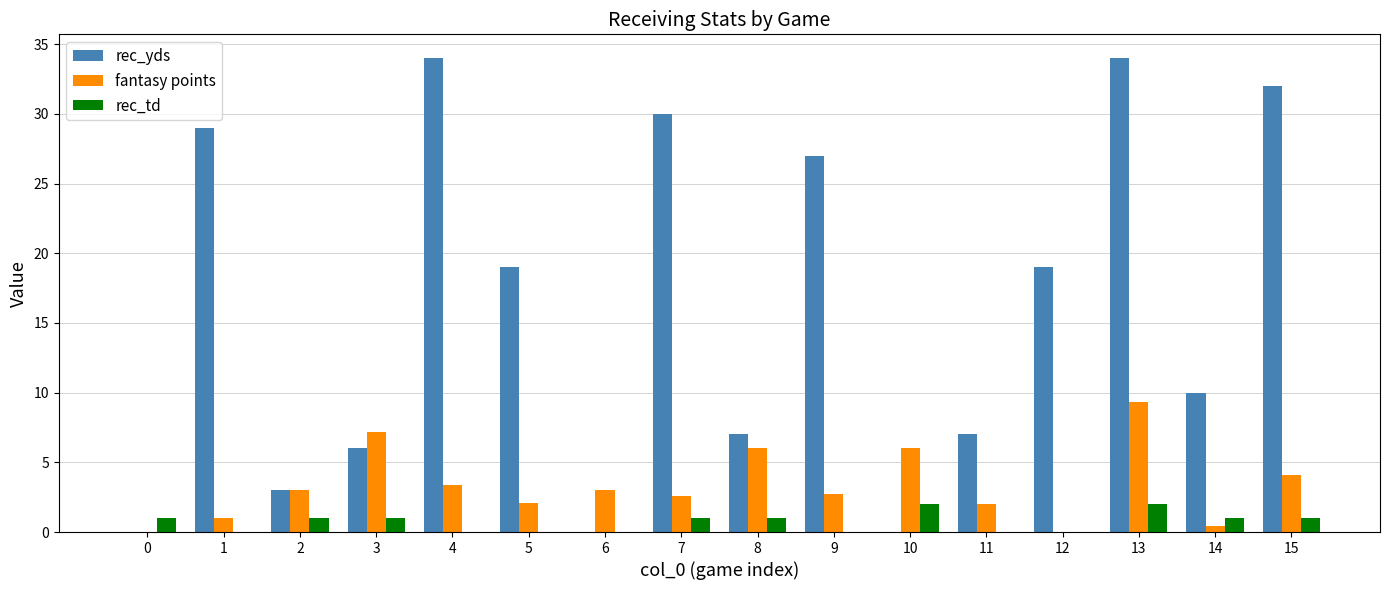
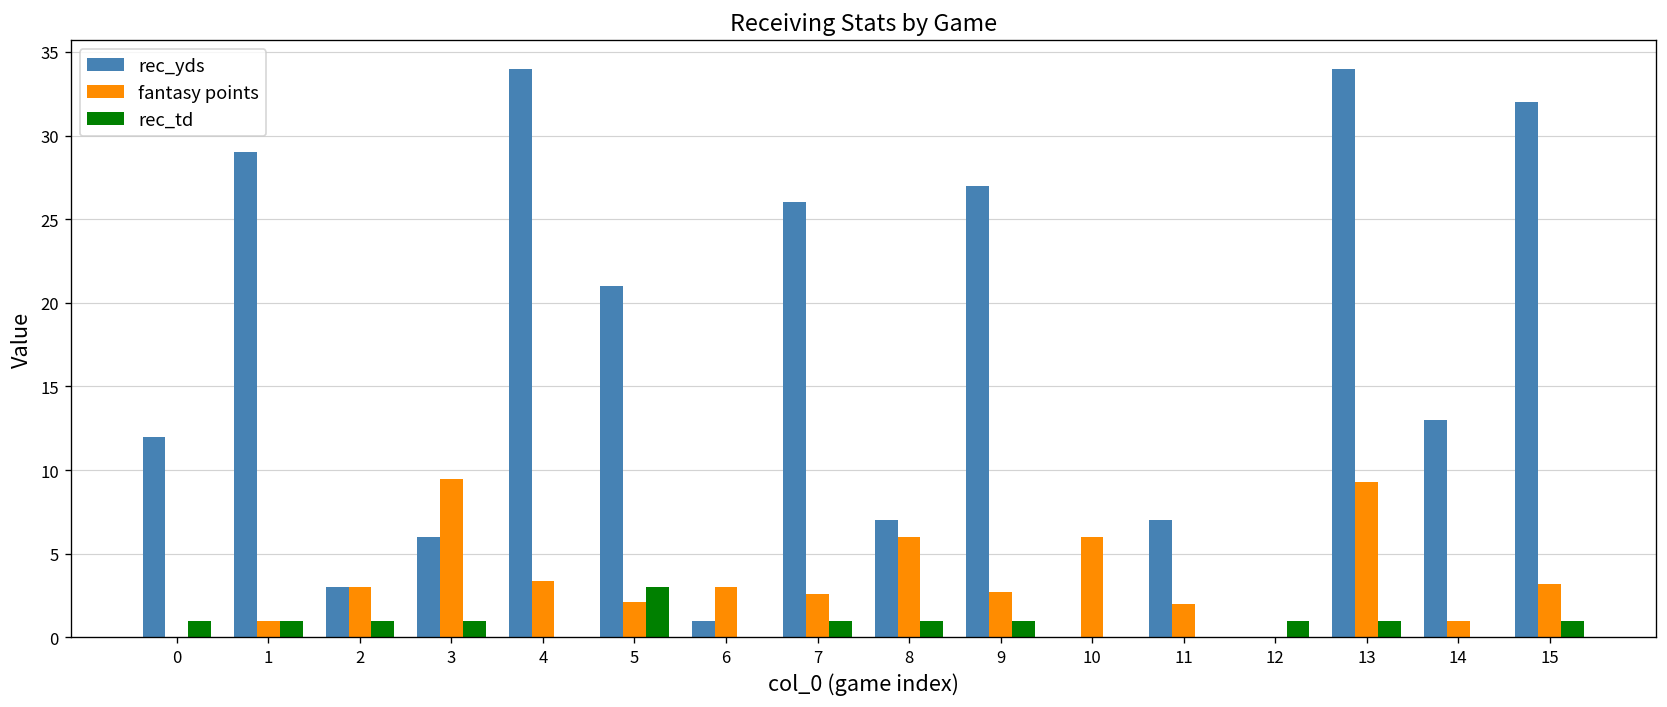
  {
    "rec_yds": {
-     "0": 0,
+     "0": 12,
      "1": 29,
      "2": 3,
      "3": 6,
      "4": 34,
-     "5": 19,
-     "6": 0,
-     "7": 30,
+     "5": 21,
+     "6": 1,
+     "7": 26,
      "8": 7,
      "9": 27,
      "10": 0,
      "11": 7,
-     "12": 19,
+     "12": 0,
      "13": 34,
-     "14": 10,
+     "14": 13,
      "15": 32
    },
    "fantasy points": {
      "0": 0.0,
      "1": 1.0,
      "2": 3.0,
-     "3": 7.2,
+     "3": 9.5,
      "4": 3.4,
      "5": 2.1,
      "6": 3.0,
      "7": 2.6,
      "8": 6.0,
      "9": 2.7,
      "10": 6.0,
      "11": 2.0,
      "12": 0.0,
      "13": 9.3,
-     "14": 0.4,
-     "15": 4.1
+     "14": 1.0,
+     "15": 3.2
    },
    "rec_td": {
      "0": 1,
-     "1": 0,
+     "1": 1,
      "2": 1,
      "3": 1,
      "4": 0,
-     "5": 0,
+     "5": 3,
      "6": 0,
      "7": 1,
      "8": 1,
-     "9": 0,
-     "10": 2,
+     "9": 1,
+     "10": 0,
      "11": 0,
-     "12": 0,
-     "13": 2,
-     "14": 1,
+     "12": 1,
+     "13": 1,
+     "14": 0,
      "15": 1
    }
  }
